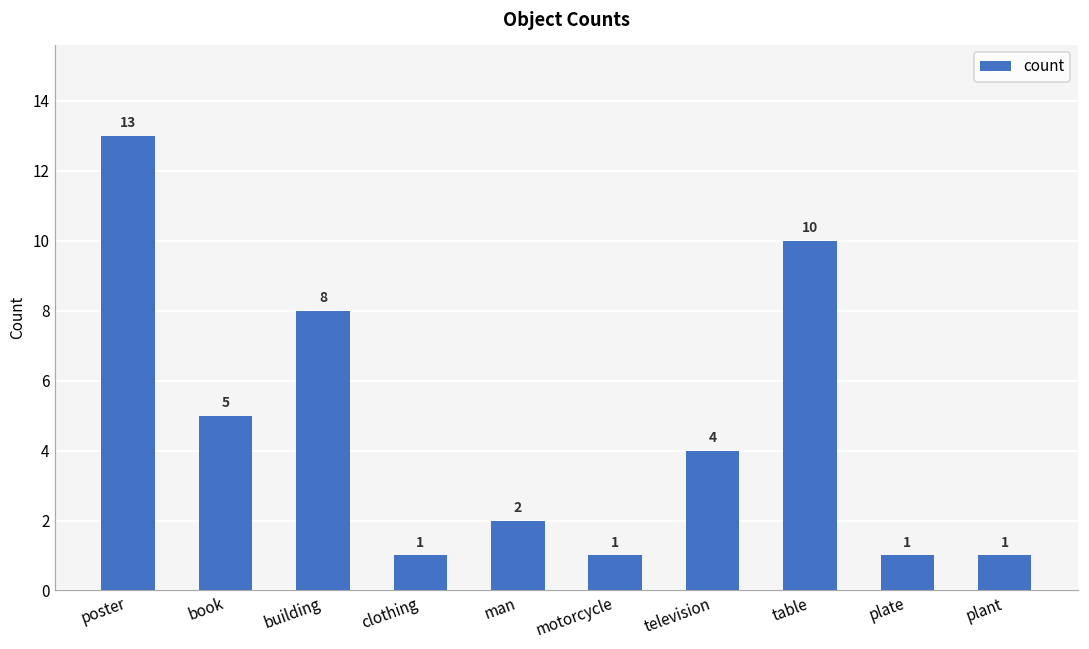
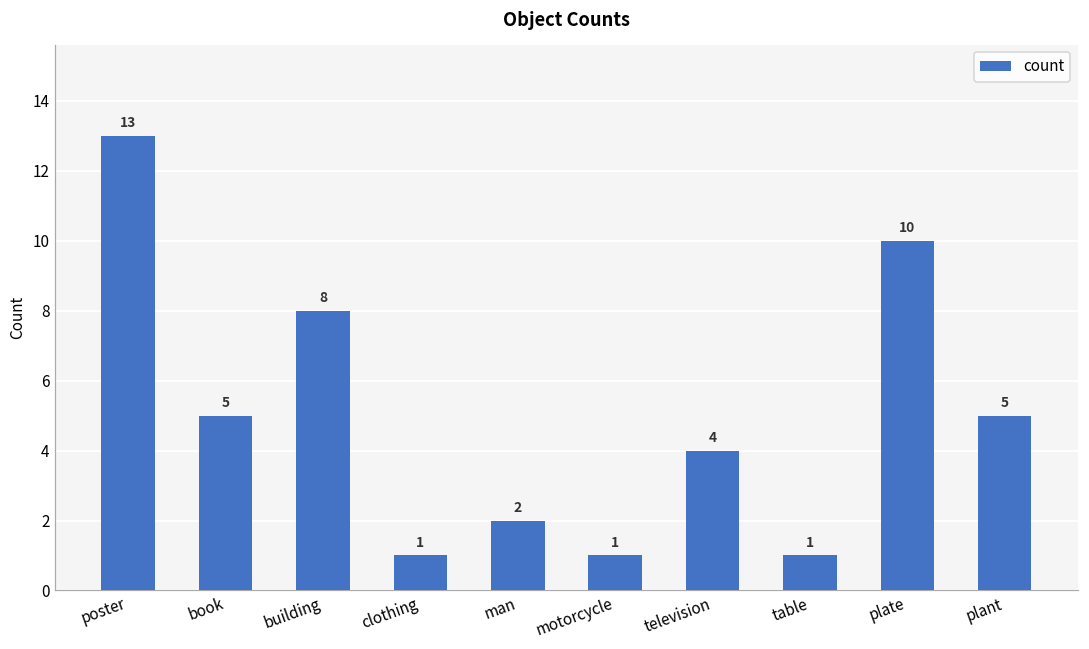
  {
    "poster": 13,
    "book": 5,
    "building": 8,
    "clothing": 1,
    "man": 2,
    "motorcycle": 1,
    "television": 4,
-   "table": 10,
-   "plate": 1,
-   "plant": 1
+   "table": 1,
+   "plate": 10,
+   "plant": 5
  }
